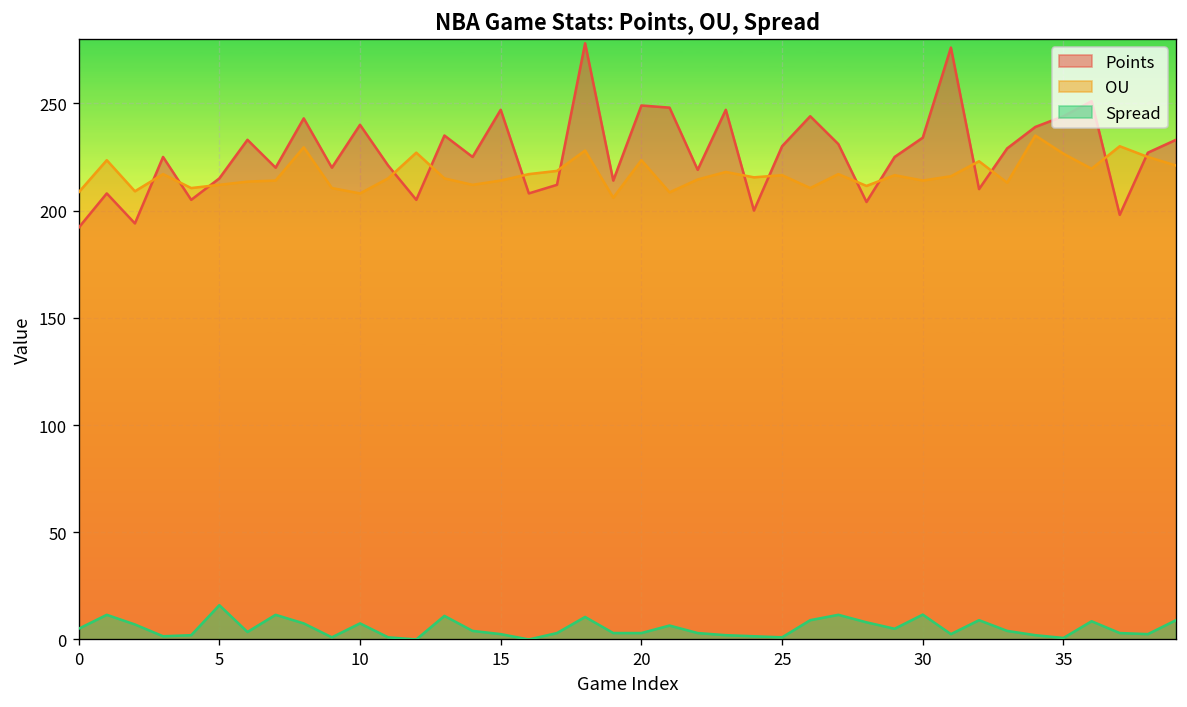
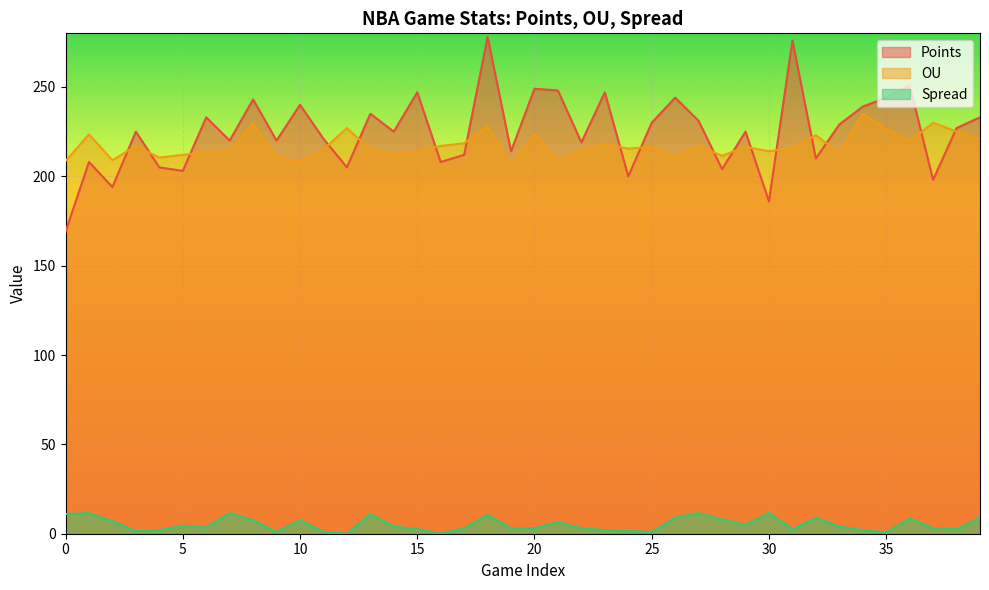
  {
    "Points": {
-     "0": 192,
-     "5": 215,
+     "0": 169,
+     "5": 203,
      "10": 240,
      "15": 247,
      "20": 249,
      "25": 230,
-     "30": 234
+     "30": 186
    },
    "OU": {
      "0": 209,
      "5": 212,
      "10": 208,
      "15": 214,
      "20": 224,
      "25": 217,
      "30": 214,
      "35": 227
    },
    "Spread": {
-     "0": 5,
-     "5": 16,
+     "0": 11,
+     "5": 5,
      "10": 8,
      "15": 3,
      "20": 3,
      "25": 1,
      "30": 12,
      "35": 1
    }
  }
